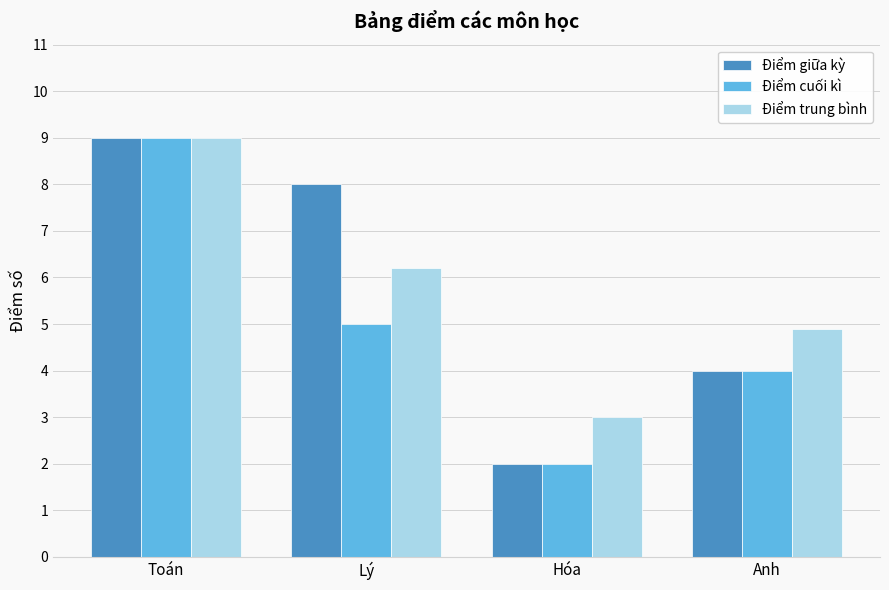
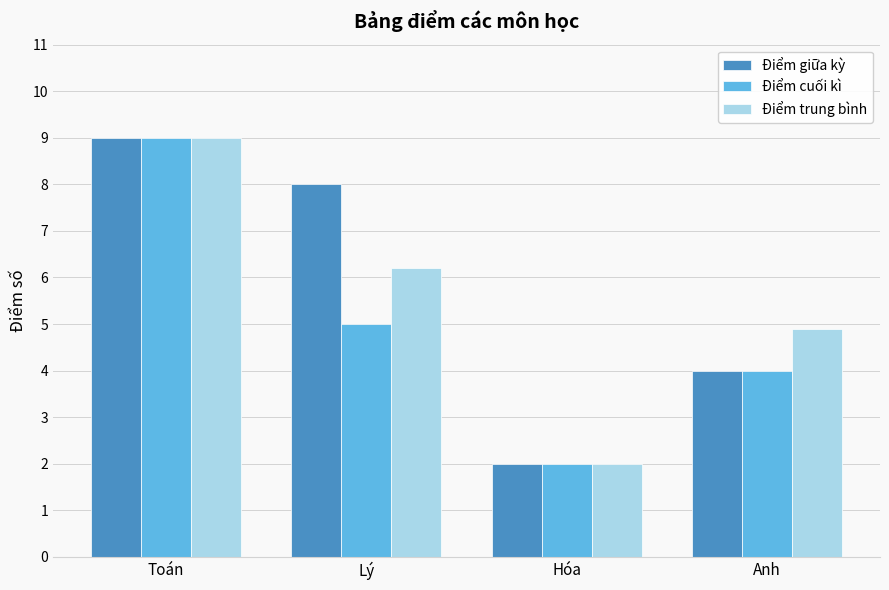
  {
    "Điểm trung bình": {
      "Toán": 9,
      "Lý": 6.2,
-     "Hóa": 3,
+     "Hóa": 2,
      "Anh": 4.9
    }
  }
